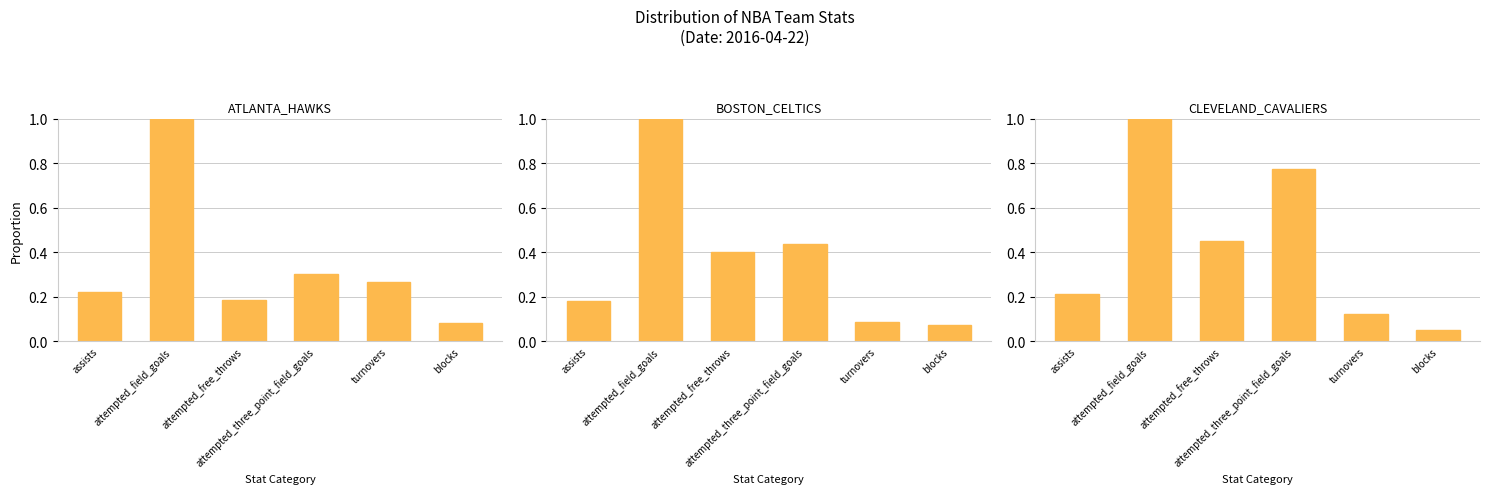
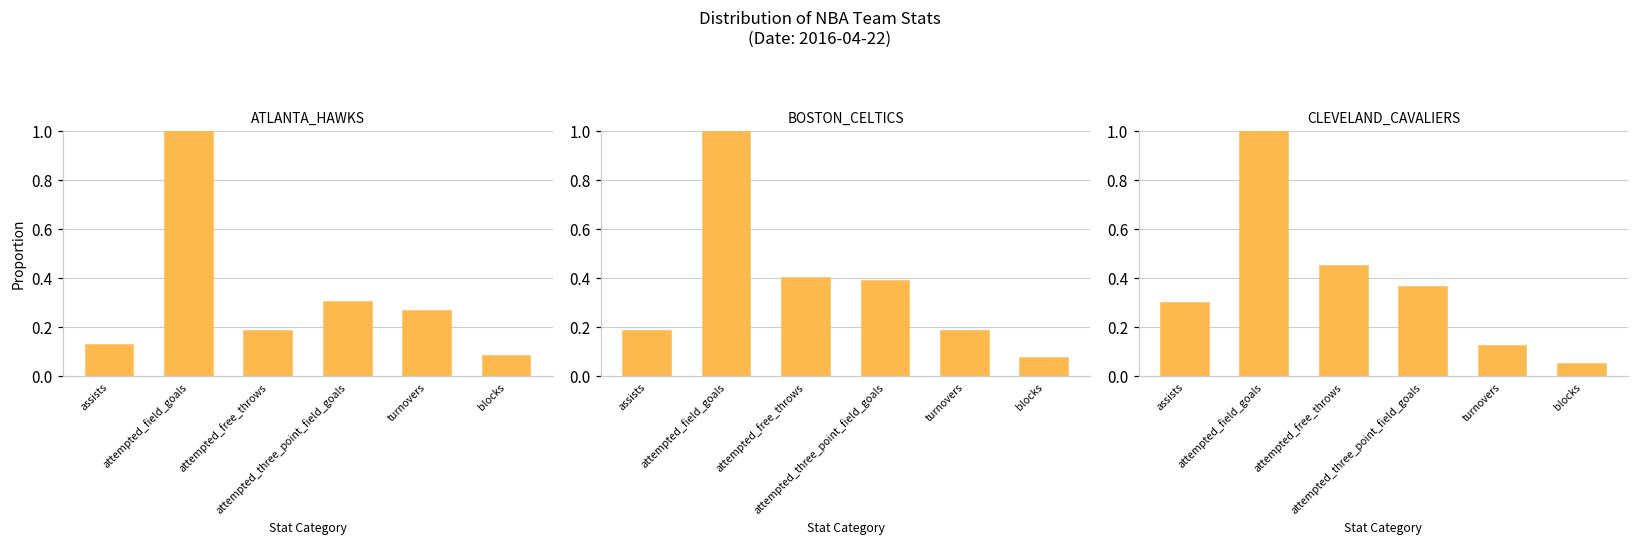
  {
    "ATLANTA_HAWKS": {
-     "assists": 0.22,
+     "assists": 0.13,
      "attempted_field_goals": 1.00,
      "attempted_free_throws": 0.19,
      "attempted_three_point_field_goals": 0.30,
      "turnovers": 0.27,
      "blocks": 0.08
    },
    "BOSTON_CELTICS": {
      "assists": 0.18,
      "attempted_field_goals": 1.00,
      "attempted_free_throws": 0.40,
-     "attempted_three_point_field_goals": 0.44,
-     "turnovers": 0.09,
+     "attempted_three_point_field_goals": 0.39,
+     "turnovers": 0.18,
      "blocks": 0.07
    },
    "CLEVELAND_CAVALIERS": {
-     "assists": 0.21,
+     "assists": 0.30,
      "attempted_field_goals": 1.00,
      "attempted_free_throws": 0.45,
-     "attempted_three_point_field_goals": 0.78,
+     "attempted_three_point_field_goals": 0.36,
      "turnovers": 0.13,
      "blocks": 0.05
    }
  }
